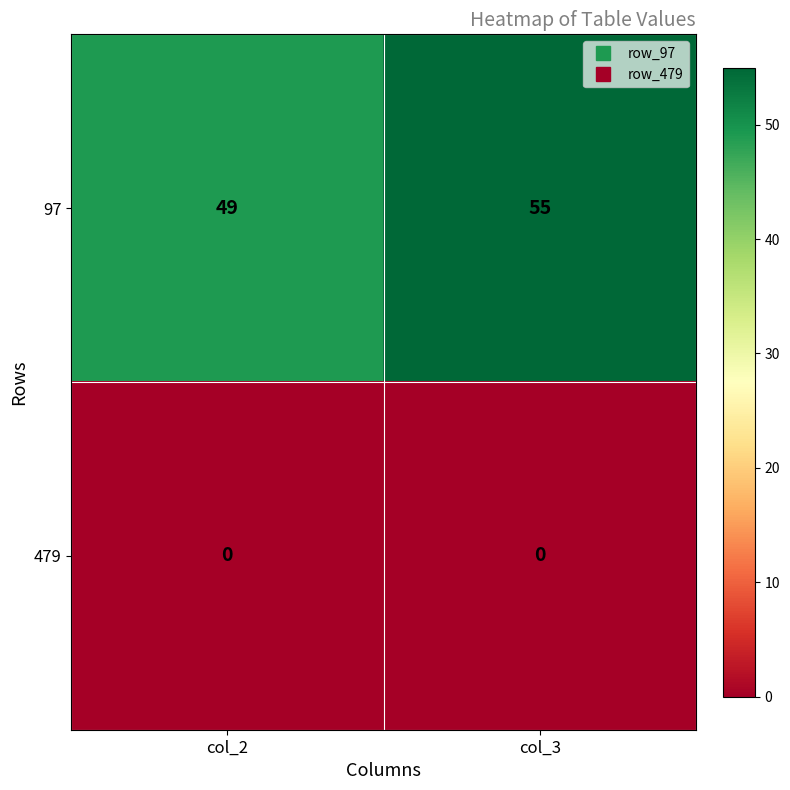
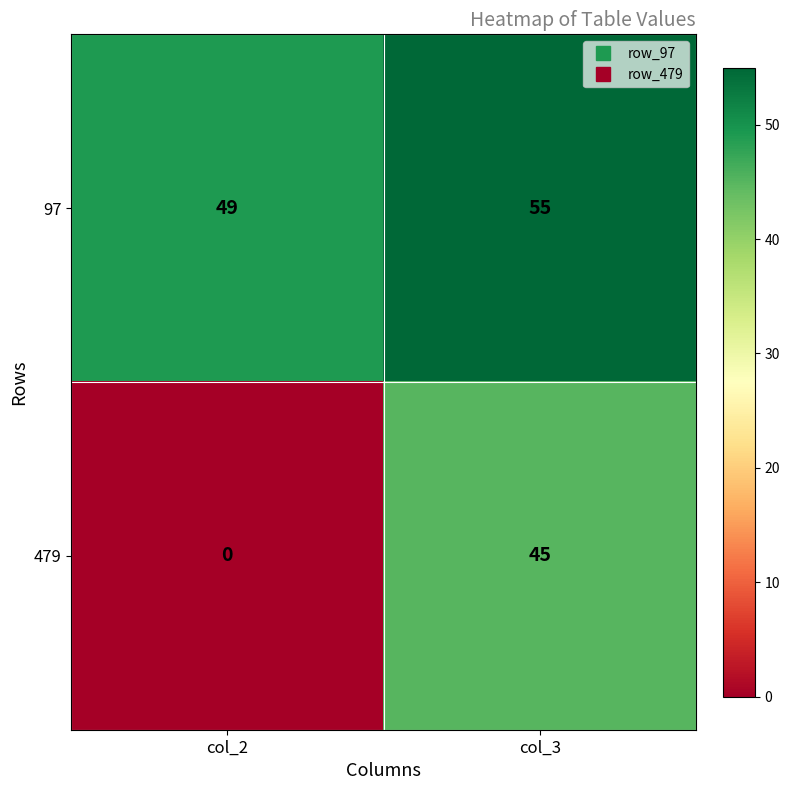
  {
    "97": {
      "col_2": 49,
      "col_3": 55
    },
    "479": {
      "col_2": 0,
-     "col_3": 0
+     "col_3": 45
    }
  }
